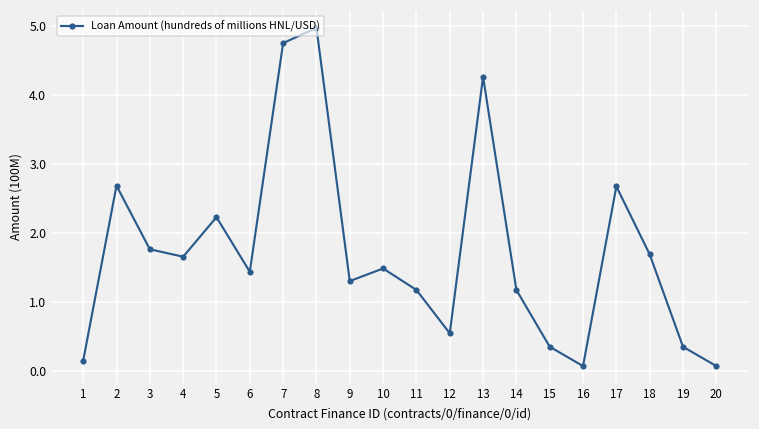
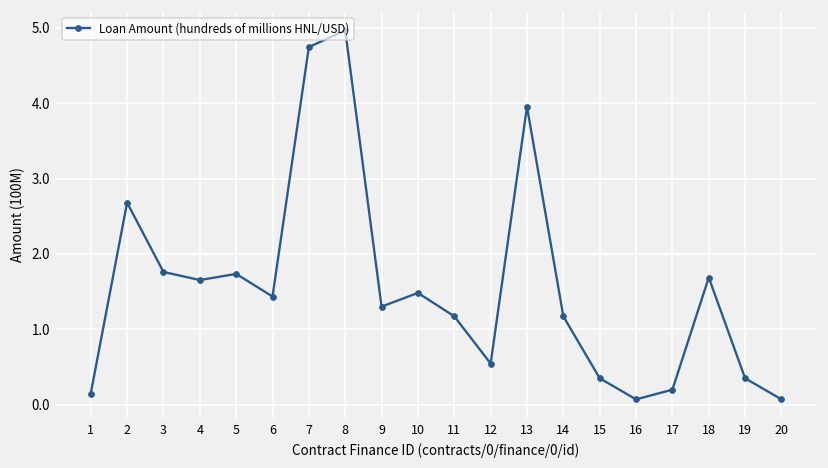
  {
    "1": 0.1,
    "2": 2.7,
    "3": 1.8,
    "4": 1.7,
-   "5": 2.2,
+   "5": 1.7,
    "6": 1.4,
    "7": 4.7,
    "9": 1.3,
    "10": 1.5,
    "11": 1.2,
    "12": 0.5,
-   "13": 4.3,
+   "13": 4.0,
    "14": 1.2,
    "15": 0.4,
    "16": 0.1,
-   "17": 2.7,
+   "17": 0.2,
    "18": 1.7,
    "19": 0.4,
    "20": 0.1
  }
